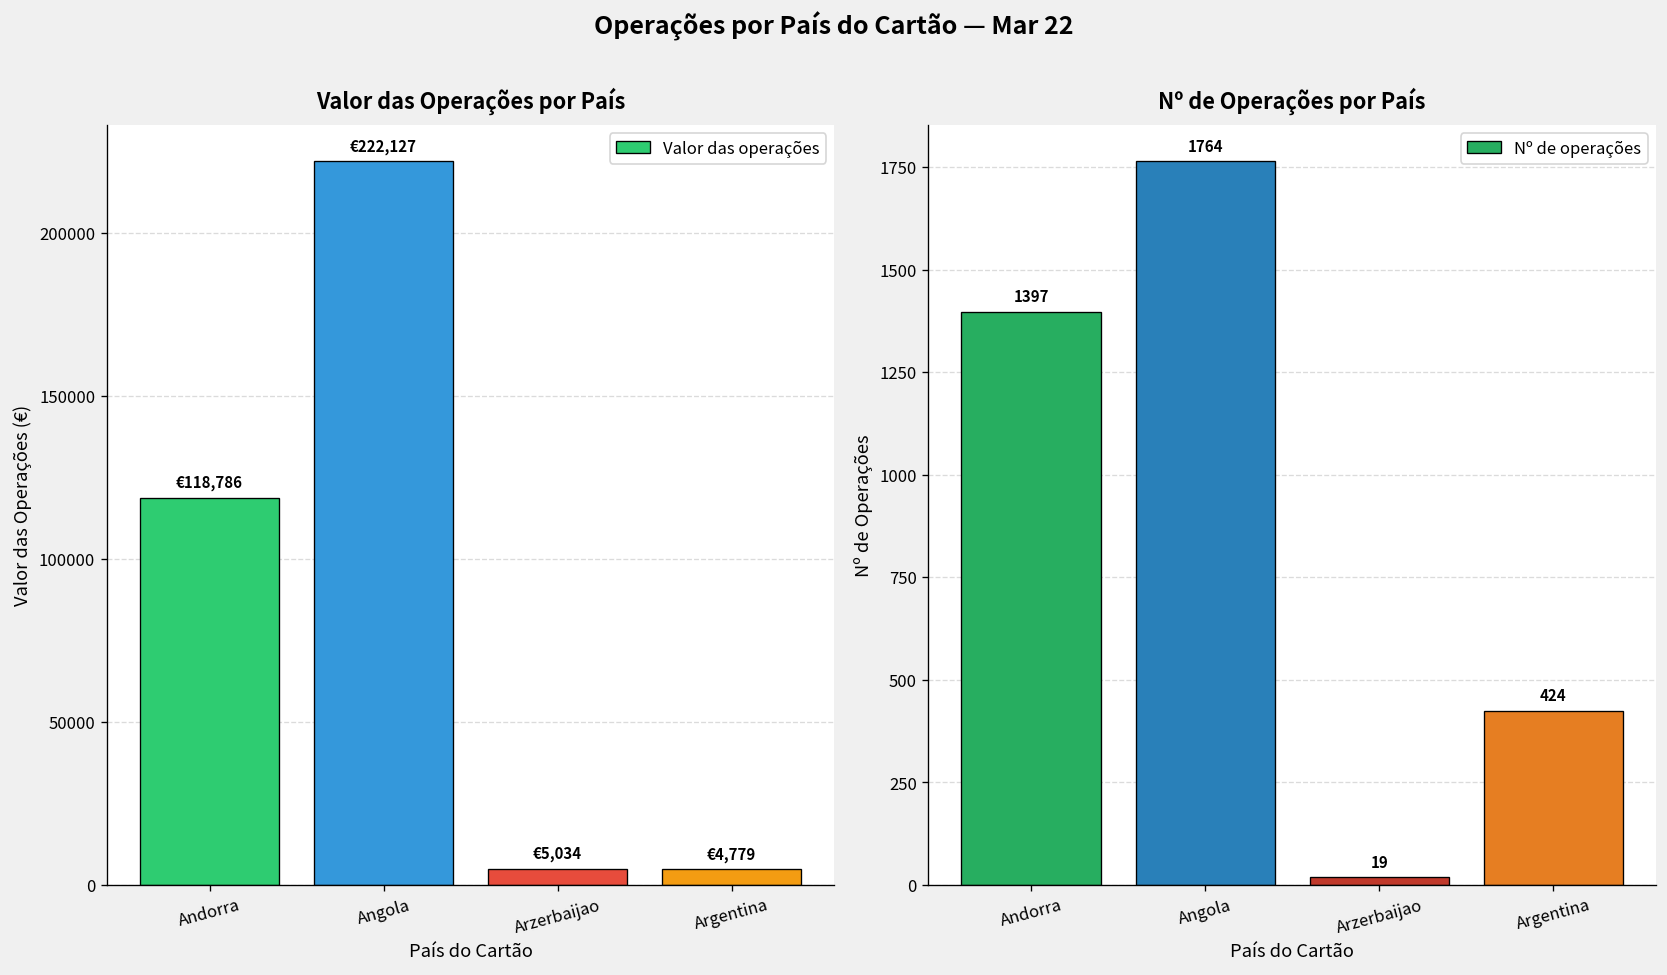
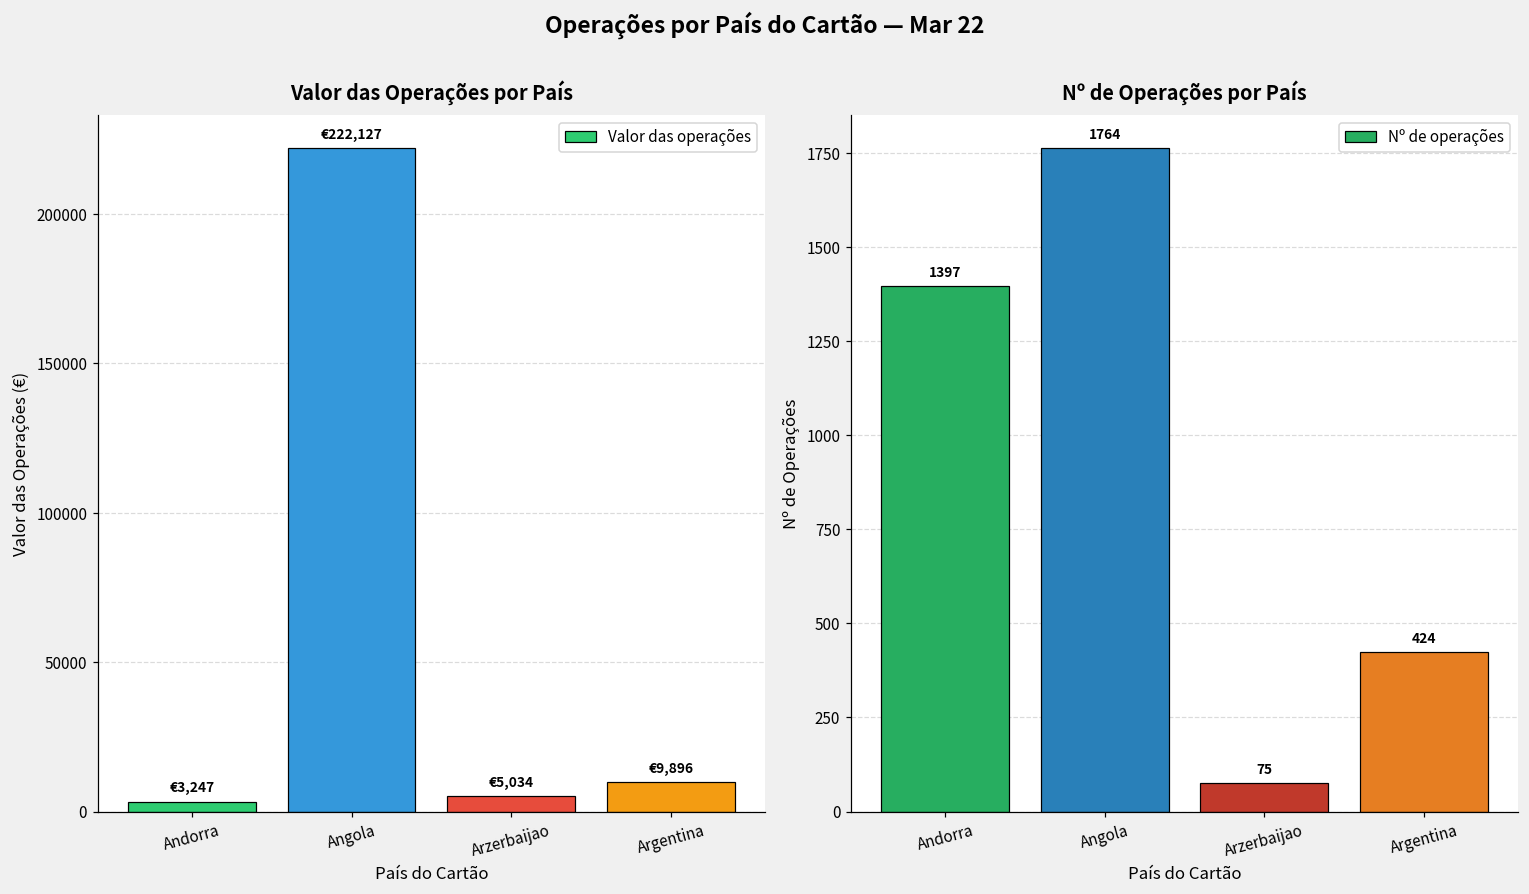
  {
    "Valor das Operações por País": {
-     "Andorra": "€118,786",
+     "Andorra": "€3,247",
      "Angola": "€222,127",
      "Arzerbaijao": "€5,034",
-     "Argentina": "€4,779"
+     "Argentina": "€9,896"
    },
    "Nº de Operações por País": {
      "Andorra": "1397",
      "Angola": "1764",
-     "Arzerbaijao": "19",
+     "Arzerbaijao": "75",
      "Argentina": "424"
    }
  }
